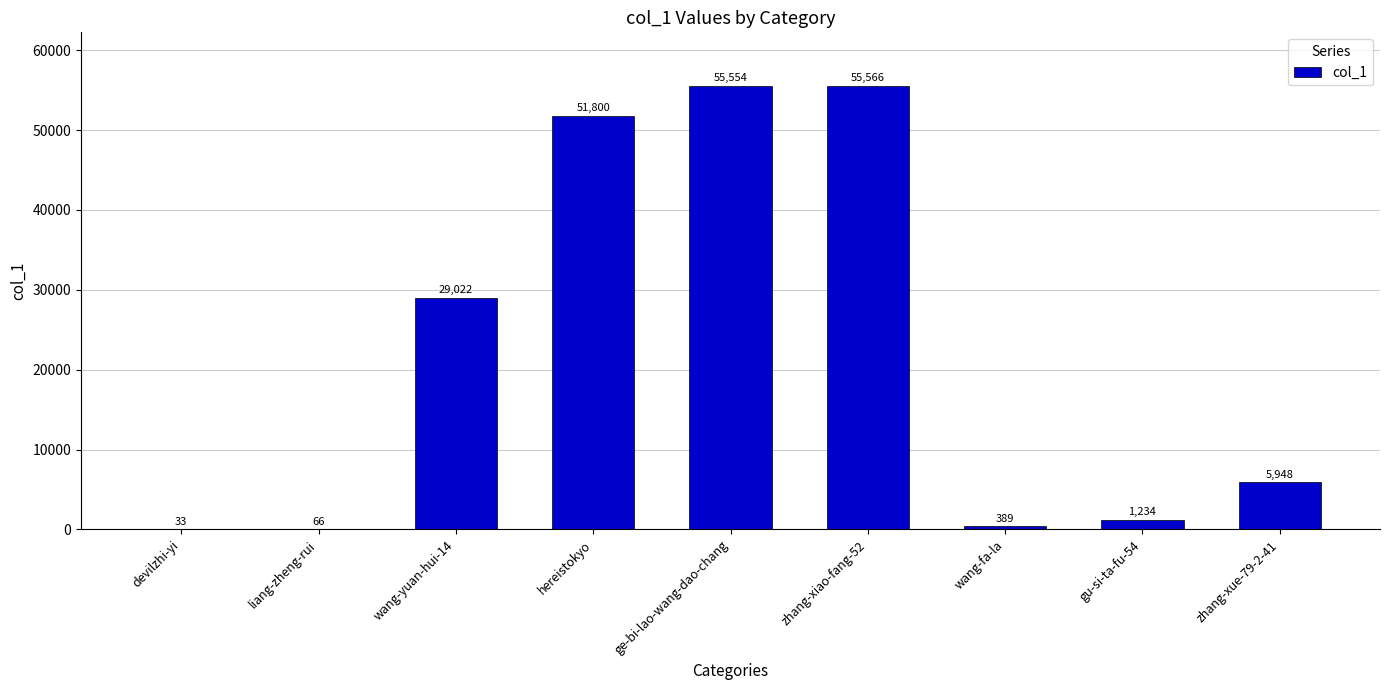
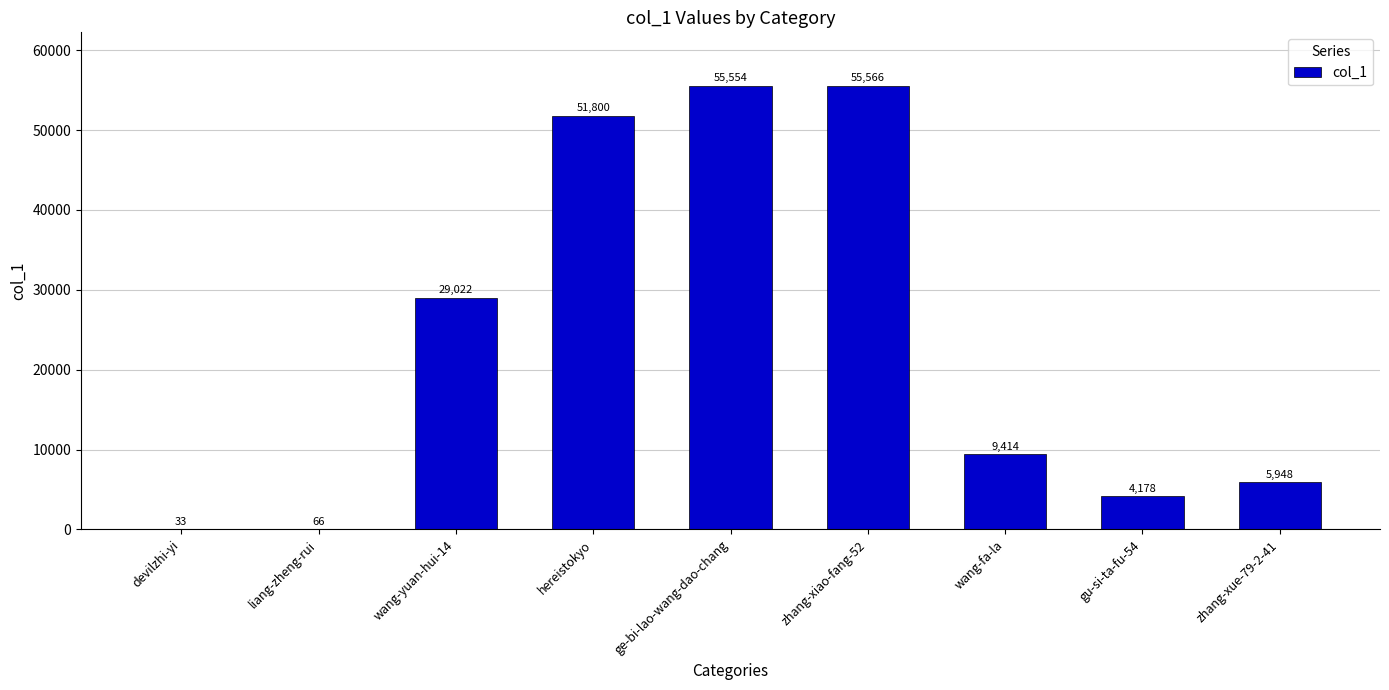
  {
    "devilzhi-yi": "33",
    "liang-zheng-rui": "66",
    "wang-yuan-hui-14": "29,022",
    "hereistokyo": "51,800",
    "ge-bi-lao-wang-dao-chang": "55,554",
    "zhang-xiao-fang-52": "55,566",
-   "wang-fa-la": "389",
-   "gu-si-ta-fu-54": "1,234",
+   "wang-fa-la": "9,414",
+   "gu-si-ta-fu-54": "4,178",
    "zhang-xue-79-2-41": "5,948"
  }
